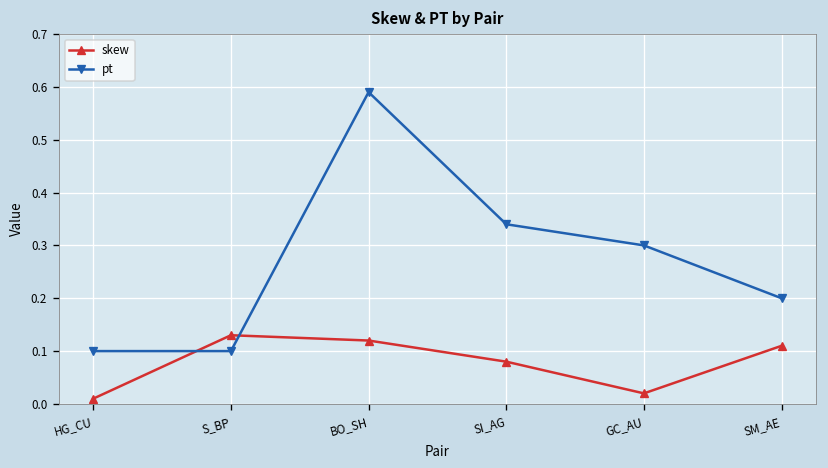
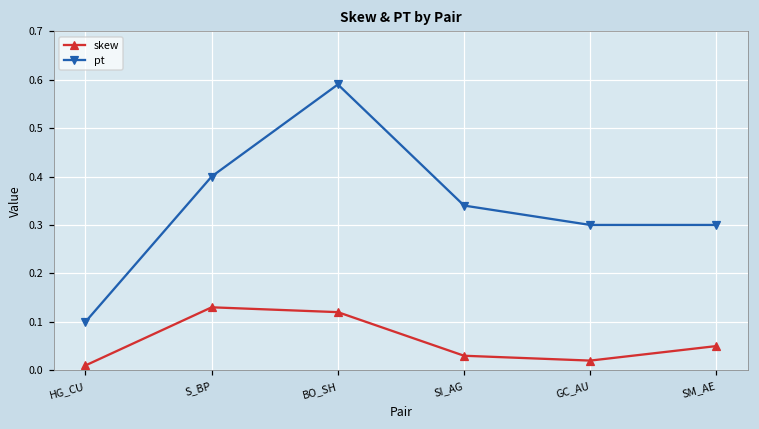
  {
    "skew": {
      "HG_CU": 0.01,
      "S_BP": 0.13,
      "BO_SH": 0.12,
-     "SI_AG": 0.08,
+     "SI_AG": 0.03,
      "GC_AU": 0.02,
-     "SM_AE": 0.11
+     "SM_AE": 0.05
    },
    "pt": {
      "HG_CU": 0.1,
-     "S_BP": 0.1,
+     "S_BP": 0.4,
      "BO_SH": 0.59,
      "SI_AG": 0.34,
      "GC_AU": 0.3,
-     "SM_AE": 0.2
+     "SM_AE": 0.3
    }
  }
